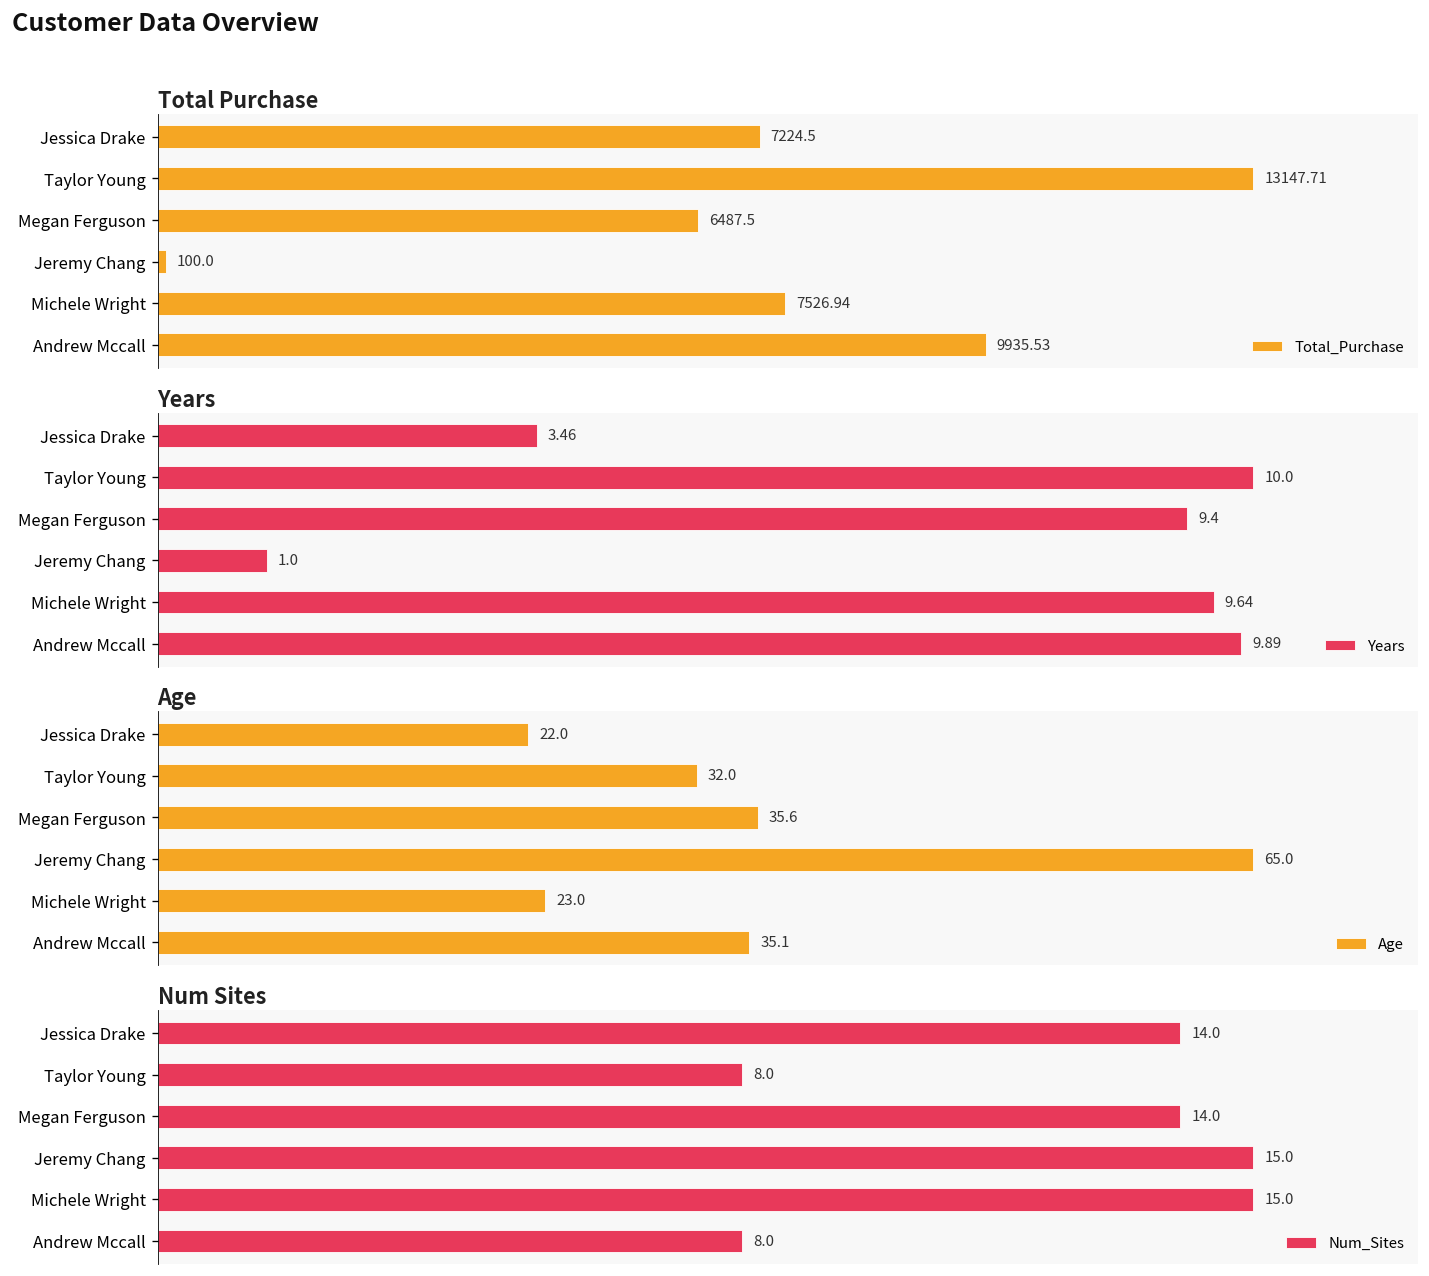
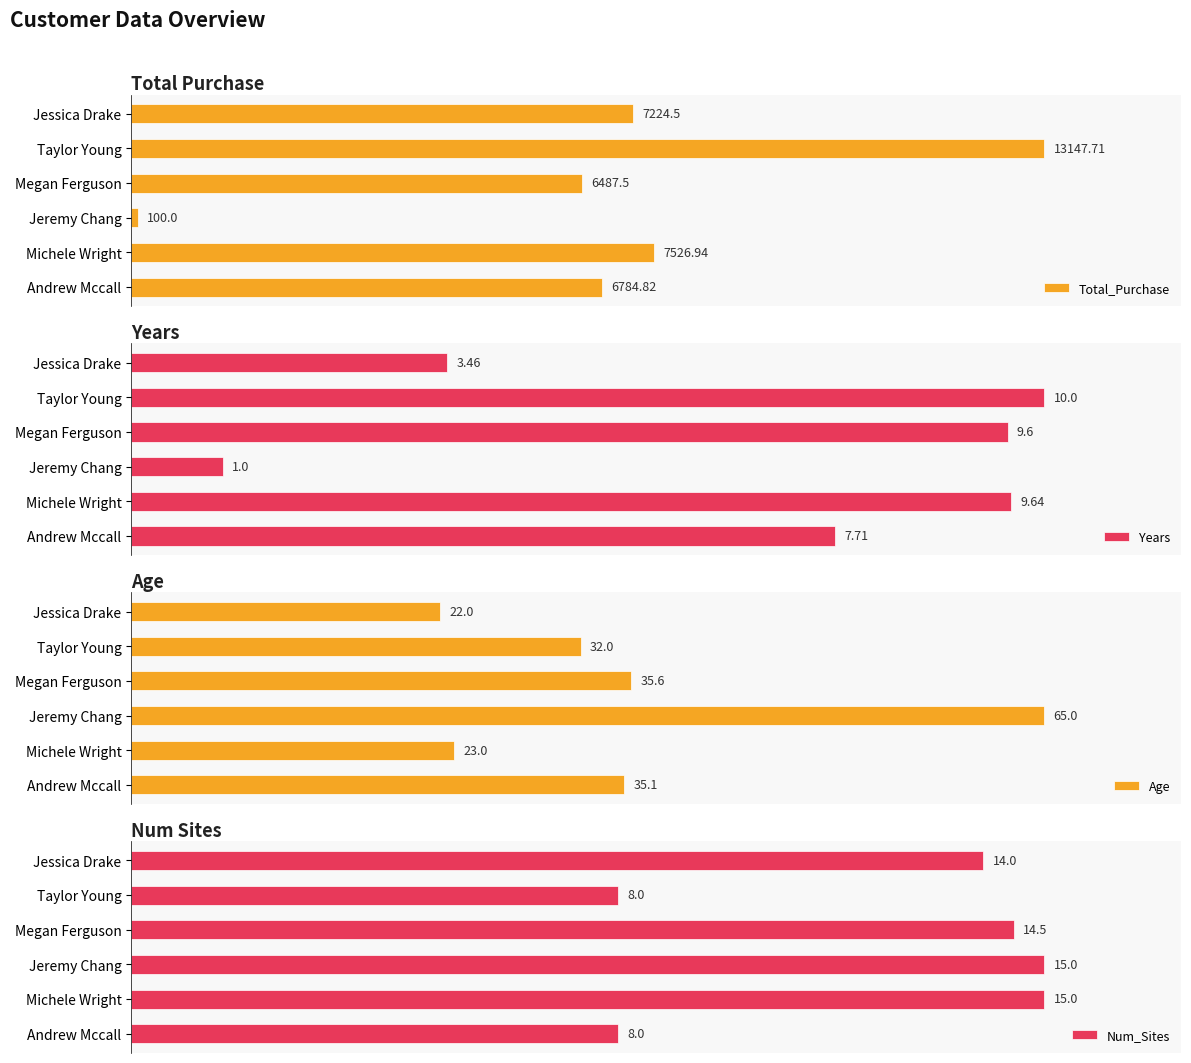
  {
    "Total Purchase": {
-     "Andrew Mccall": 9935.53
+     "Andrew Mccall": 6784.82
    },
    "Years": {
-     "Megan Ferguson": 9.4,
-     "Andrew Mccall": 9.89
+     "Megan Ferguson": 9.6,
+     "Andrew Mccall": 7.71
    },
    "Num Sites": {
-     "Megan Ferguson": 14.0
+     "Megan Ferguson": 14.5
    }
  }
